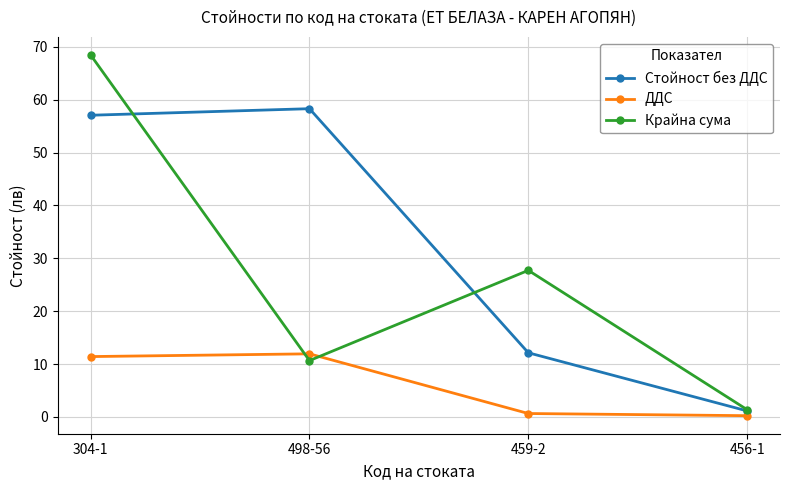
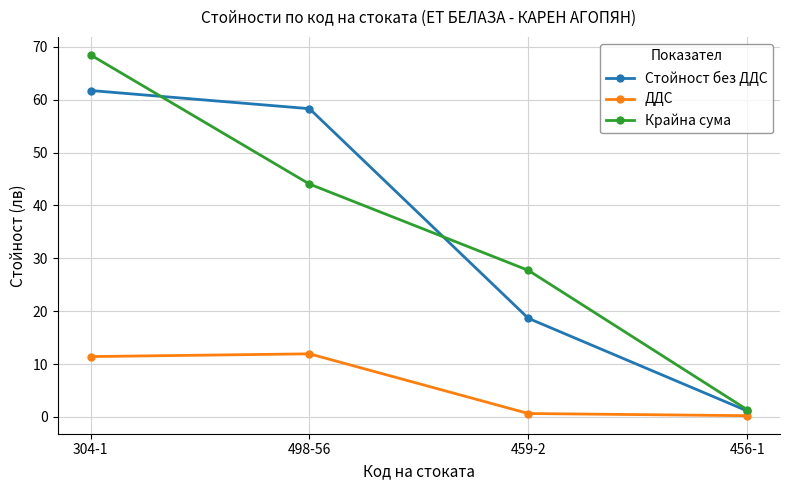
  {
    "Стойност без ДДС": {
-     "304-1": 57,
+     "304-1": 62,
      "498-56": 58,
-     "459-2": 12
+     "459-2": 19
    },
    "ДДС": {
      "304-1": 11,
      "498-56": 12,
      "459-2": 1,
      "456-1": 0
    },
    "Крайна сума": {
      "304-1": 68,
-     "498-56": 11,
+     "498-56": 44,
      "459-2": 28
    }
  }
